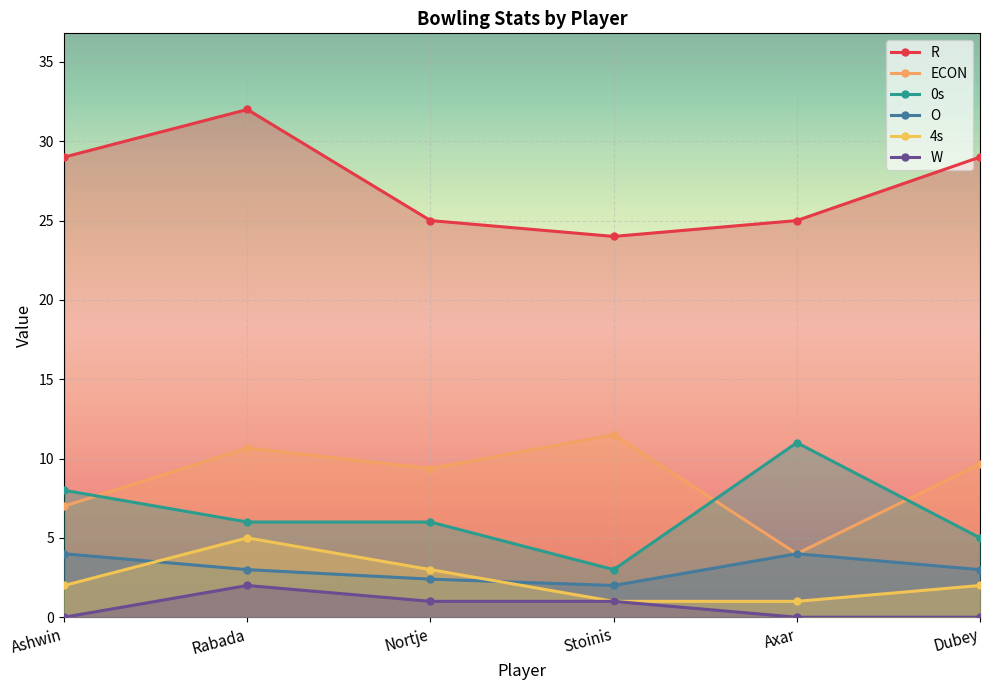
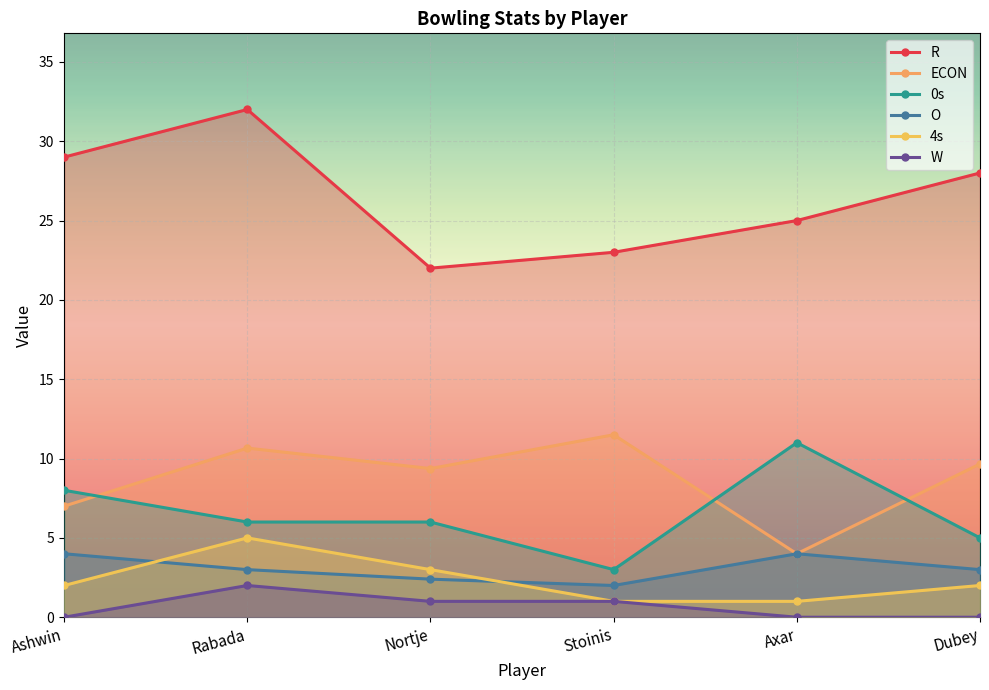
  {
    "R": {
      "Ashwin": 29,
      "Rabada": 32,
-     "Nortje": 25,
-     "Stoinis": 24,
+     "Nortje": 22,
+     "Stoinis": 23,
      "Axar": 25,
-     "Dubey": 29
+     "Dubey": 28
    },
    "W": {
      "Ashwin": 0,
      "Rabada": 2,
      "Nortje": 1,
      "Axar": 0,
      "Dubey": 0
    }
  }
